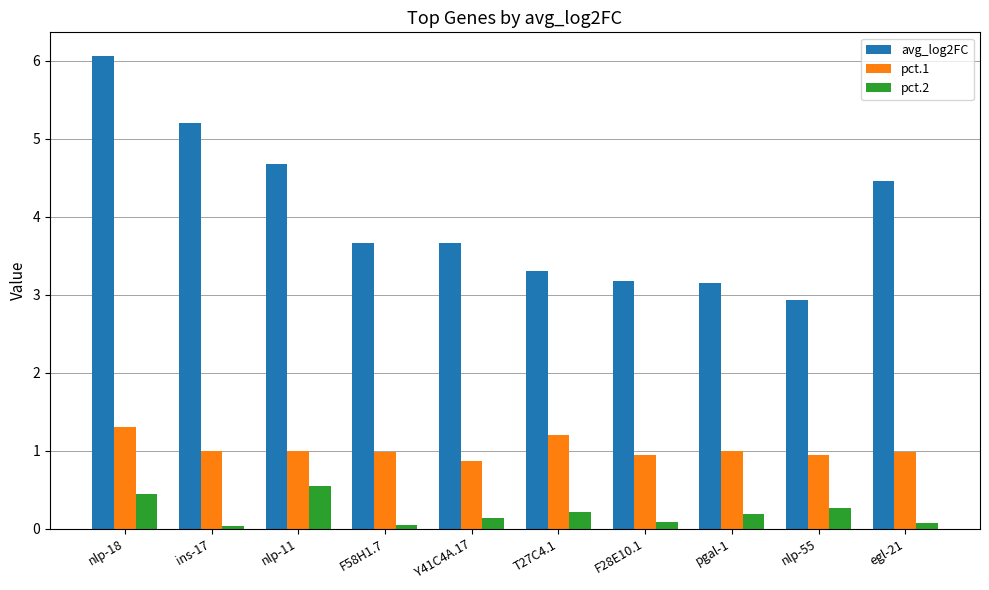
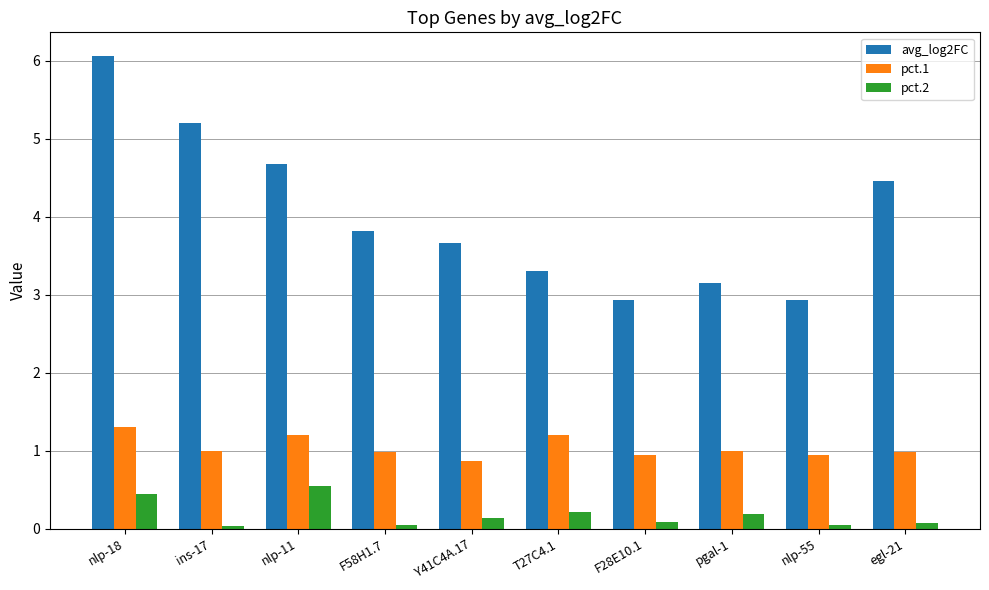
  {
    "avg_log2FC": {
      "nlp-18": 6.1,
      "ins-17": 5.2,
      "nlp-11": 4.7,
-     "F58H1.7": 3.7,
+     "F58H1.7": 3.8,
      "Y41C4A.17": 3.7,
      "T27C4.1": 3.3,
-     "F28E10.1": 3.2,
+     "F28E10.1": 2.9,
      "pgal-1": 3.2,
      "nlp-55": 2.9,
      "egl-21": 4.5
    },
    "pct.1": {
      "nlp-18": 1.3,
      "ins-17": 1.0,
-     "nlp-11": 1.0,
+     "nlp-11": 1.2,
      "F58H1.7": 1.0,
      "Y41C4A.17": 0.9,
      "T27C4.1": 1.2,
      "F28E10.1": 1.0,
      "pgal-1": 1.0,
      "nlp-55": 1.0,
      "egl-21": 1.0
    },
    "pct.2": {
      "nlp-18": 0.4,
      "ins-17": 0.0,
      "nlp-11": 0.6,
      "F58H1.7": 0.1,
      "Y41C4A.17": 0.1,
      "T27C4.1": 0.2,
      "F28E10.1": 0.1,
      "pgal-1": 0.2,
-     "nlp-55": 0.3,
+     "nlp-55": 0.0,
      "egl-21": 0.1
    }
  }
